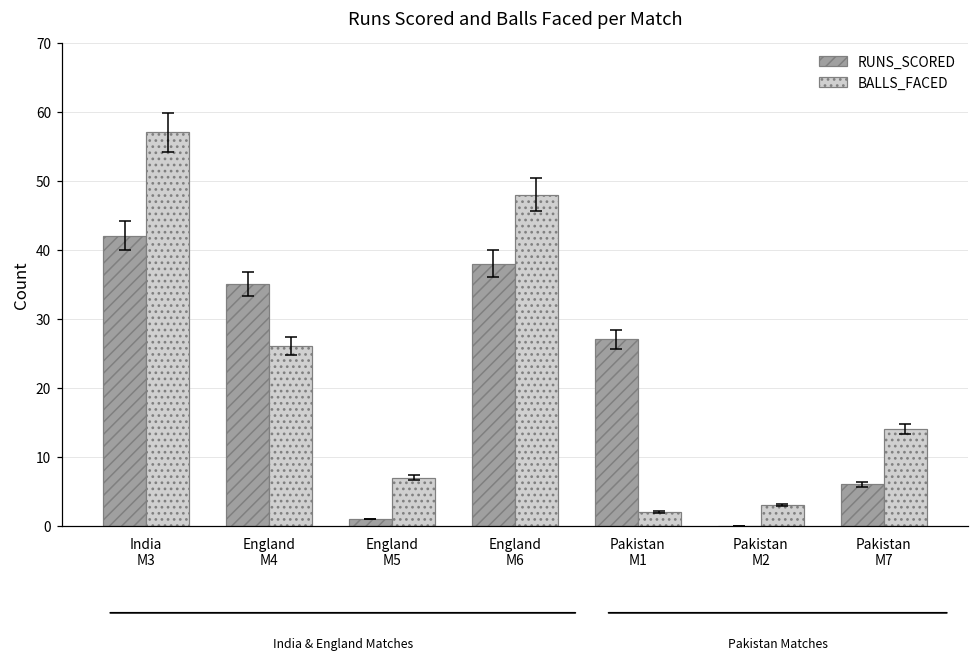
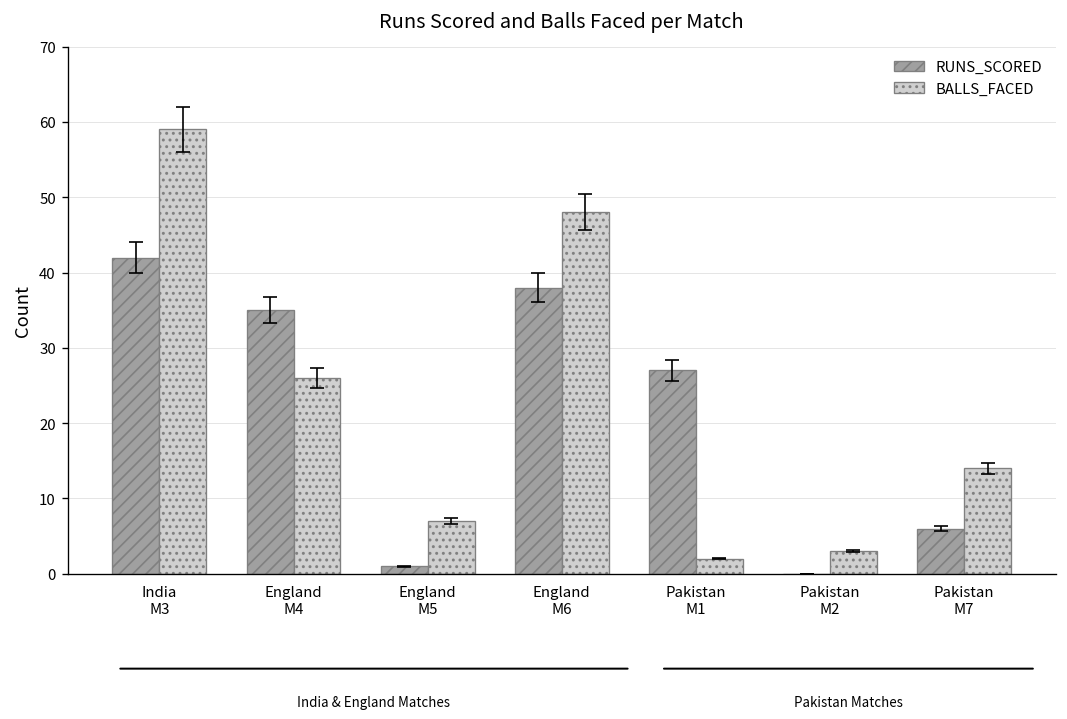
  {
    "RUNS_SCORED": {
      "India M3": 42,
      "England M4": 35,
      "England M5": 1,
      "England M6": 38,
      "Pakistan M1": 27,
      "Pakistan M2": 0,
      "Pakistan M7": 6
    },
    "BALLS_FACED": {
-     "India M3": 57,
+     "India M3": 59,
      "England M4": 26,
      "England M5": 7,
      "England M6": 48,
      "Pakistan M1": 2,
      "Pakistan M2": 3,
      "Pakistan M7": 14
    }
  }
